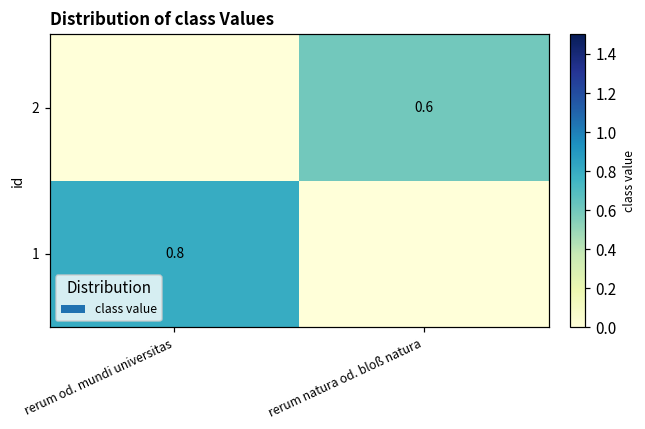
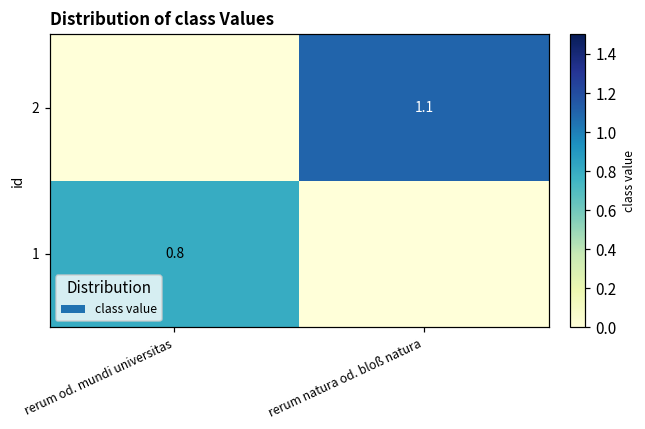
  {
    "2": {
-     "rerum natura od. bloß natura": 0.6
+     "rerum natura od. bloß natura": 1.1
    },
    "1": {
      "rerum od. mundi universitas": 0.8
    }
  }
